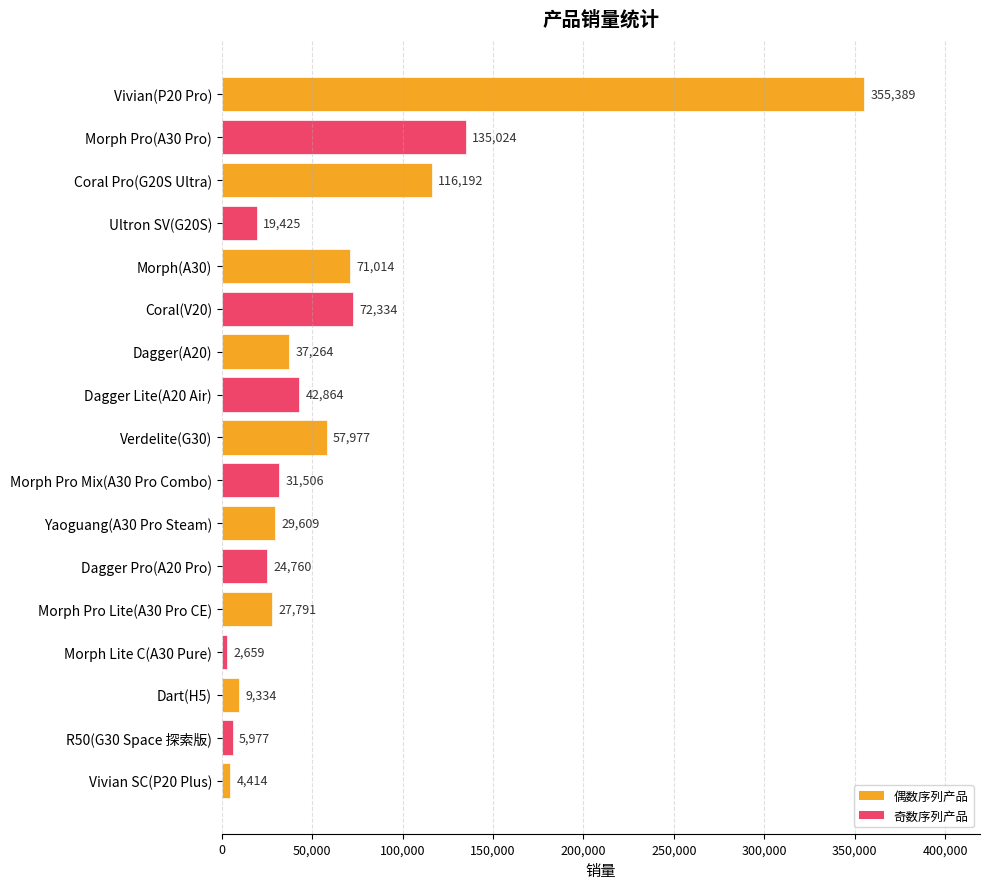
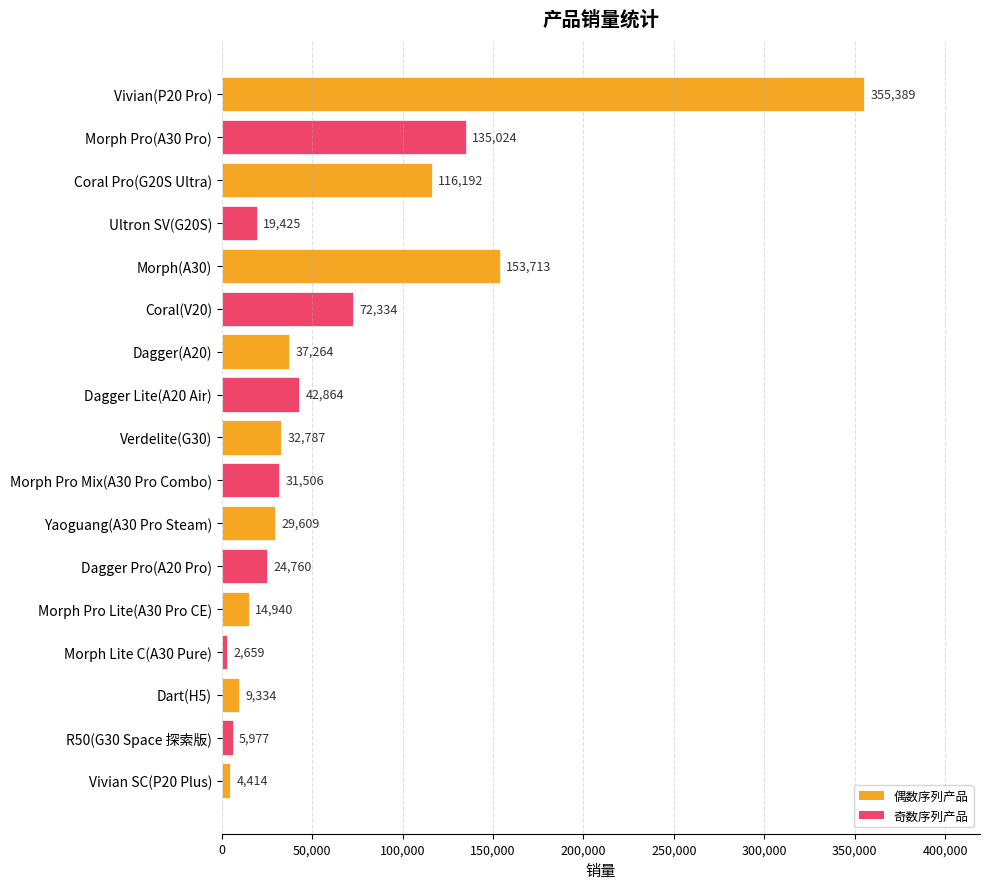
  {
    "Vivian(P20 Pro)": "355,389",
    "Morph Pro(A30 Pro)": "135,024",
    "Coral Pro(G20S Ultra)": "116,192",
    "Ultron SV(G20S)": "19,425",
-   "Morph(A30)": "71,014",
+   "Morph(A30)": "153,713",
    "Coral(V20)": "72,334",
    "Dagger(A20)": "37,264",
    "Dagger Lite(A20 Air)": "42,864",
-   "Verdelite(G30)": "57,977",
+   "Verdelite(G30)": "32,787",
    "Morph Pro Mix(A30 Pro Combo)": "31,506",
    "Yaoguang(A30 Pro Steam)": "29,609",
    "Dagger Pro(A20 Pro)": "24,760",
-   "Morph Pro Lite(A30 Pro CE)": "27,791",
+   "Morph Pro Lite(A30 Pro CE)": "14,940",
    "Morph Lite C(A30 Pure)": "2,659",
    "Dart(H5)": "9,334",
    "R50(G30 Space 探索版)": "5,977",
    "Vivian SC(P20 Plus)": "4,414"
  }
